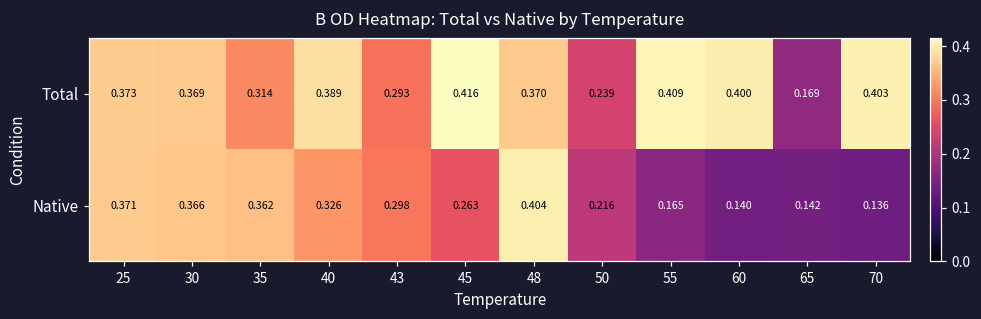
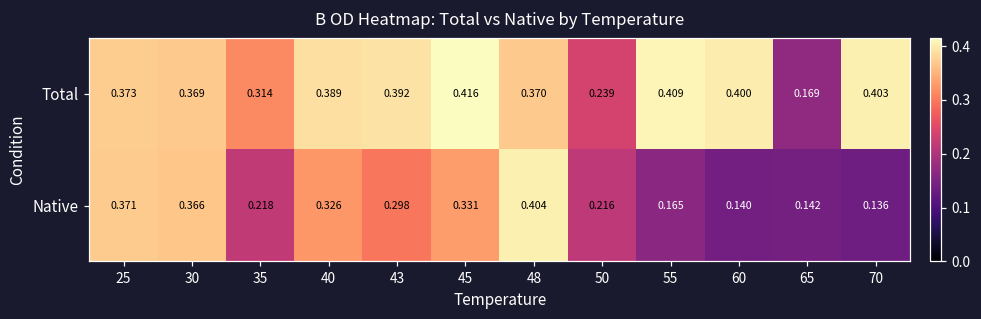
  {
    "Total": {
      "25": 0.373,
      "30": 0.369,
      "35": 0.314,
      "40": 0.389,
-     "43": 0.293,
+     "43": 0.392,
      "45": 0.416,
      "48": 0.370,
      "50": 0.239,
      "55": 0.409,
      "60": 0.400,
      "65": 0.169,
      "70": 0.403
    },
    "Native": {
      "25": 0.371,
      "30": 0.366,
-     "35": 0.362,
+     "35": 0.218,
      "40": 0.326,
      "43": 0.298,
-     "45": 0.263,
+     "45": 0.331,
      "48": 0.404,
      "50": 0.216,
      "55": 0.165,
      "60": 0.140,
      "65": 0.142,
      "70": 0.136
    }
  }
